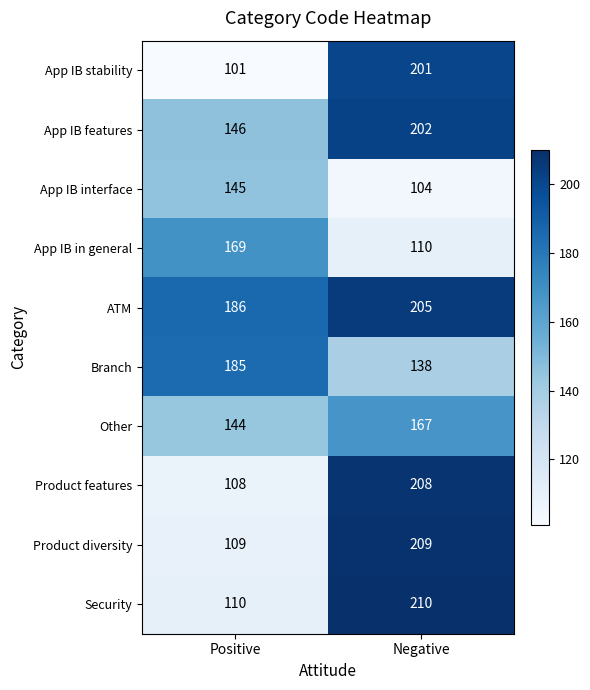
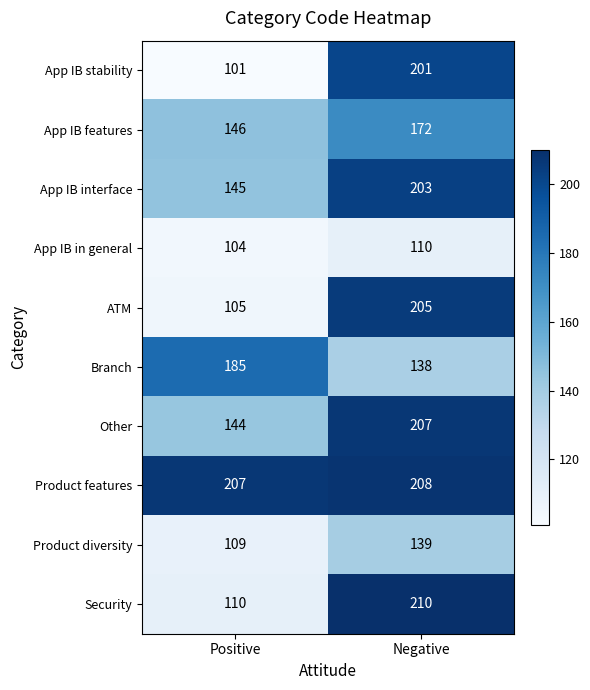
  {
    "App IB stability": {
      "Positive": 101,
      "Negative": 201
    },
    "App IB features": {
      "Positive": 146,
-     "Negative": 202
+     "Negative": 172
    },
    "App IB interface": {
      "Positive": 145,
-     "Negative": 104
+     "Negative": 203
    },
    "App IB in general": {
-     "Positive": 169,
+     "Positive": 104,
      "Negative": 110
    },
    "ATM": {
-     "Positive": 186,
+     "Positive": 105,
      "Negative": 205
    },
    "Branch": {
      "Positive": 185,
      "Negative": 138
    },
    "Other": {
      "Positive": 144,
-     "Negative": 167
+     "Negative": 207
    },
    "Product features": {
-     "Positive": 108,
+     "Positive": 207,
      "Negative": 208
    },
    "Product diversity": {
      "Positive": 109,
-     "Negative": 209
+     "Negative": 139
    },
    "Security": {
      "Positive": 110,
      "Negative": 210
    }
  }
